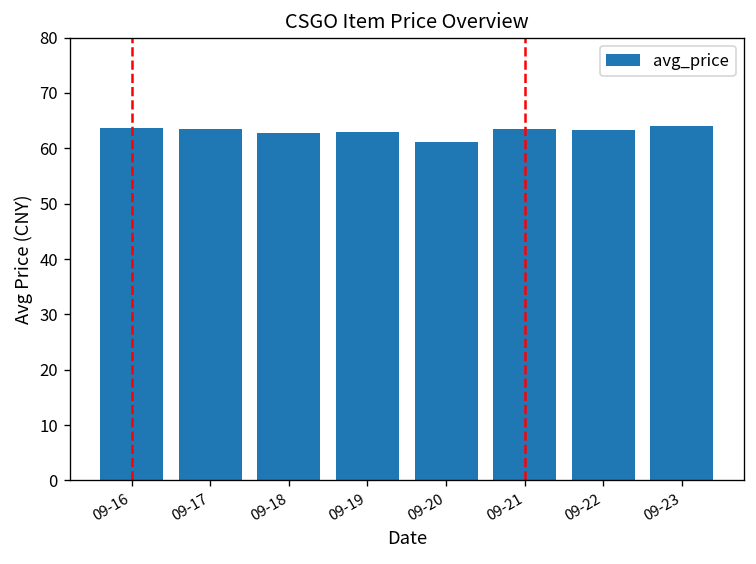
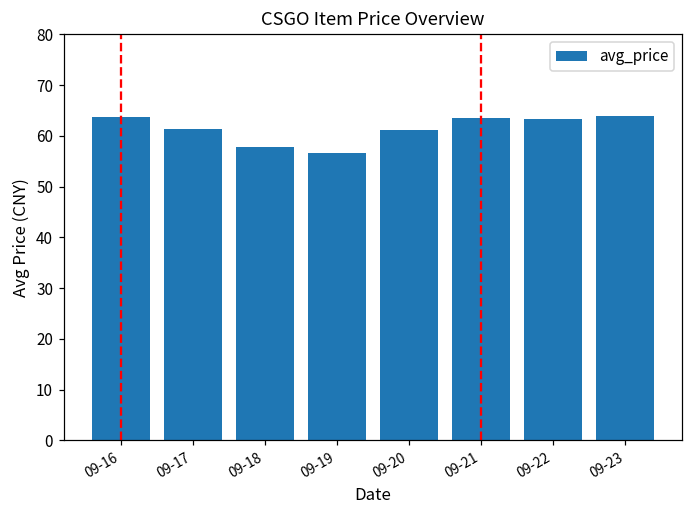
  {
    "09-16": 64,
-   "09-17": 63,
-   "09-18": 63,
-   "09-19": 63,
+   "09-17": 61,
+   "09-18": 58,
+   "09-19": 57,
    "09-20": 61,
    "09-21": 64,
    "09-22": 63,
    "09-23": 64
  }
